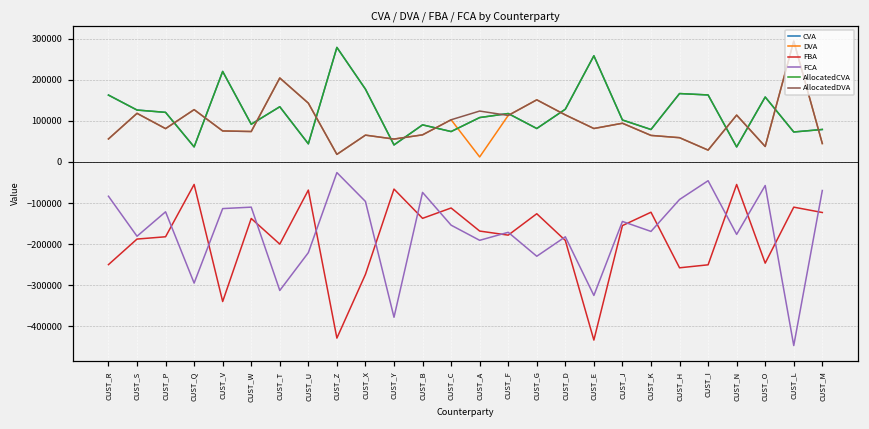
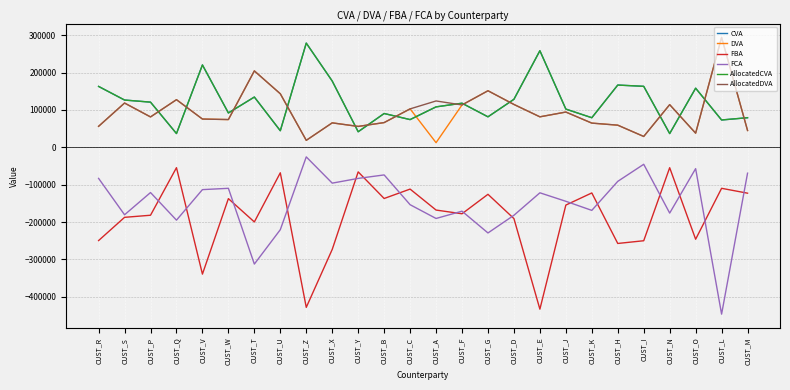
  {
    "AllocatedCVA": {
      "CUST_R": 160000,
      "CUST_S": 130000,
      "CUST_P": 120000,
      "CUST_Q": 40000,
      "CUST_V": 220000,
      "CUST_W": 90000,
      "CUST_T": 130000,
      "CUST_U": 40000,
      "CUST_Z": 280000,
      "CUST_X": 180000,
      "CUST_Y": 40000,
      "CUST_B": 90000,
      "CUST_C": 70000,
      "CUST_A": 110000,
      "CUST_G": 80000,
      "CUST_D": 130000,
      "CUST_E": 260000,
      "CUST_J": 100000,
      "CUST_K": 80000,
      "CUST_H": 170000,
      "CUST_I": 160000,
      "CUST_N": 40000,
      "CUST_O": 160000,
      "CUST_L": 70000,
      "CUST_M": 80000
    },
    "DVA": {
      "CUST_A": 10000
    },
    "FBA": {
      "CUST_R": -250000,
      "CUST_P": -180000,
      "CUST_Q": -50000,
      "CUST_V": -340000,
      "CUST_W": -140000,
      "CUST_T": -200000,
      "CUST_U": -70000,
      "CUST_Z": -430000,
      "CUST_X": -270000,
      "CUST_Y": -70000,
      "CUST_B": -140000,
      "CUST_C": -110000,
      "CUST_A": -170000,
      "CUST_F": -180000,
      "CUST_G": -130000,
      "CUST_D": -190000,
      "CUST_E": -430000,
      "CUST_J": -150000,
      "CUST_K": -120000,
      "CUST_H": -260000,
      "CUST_I": -250000,
      "CUST_N": -50000,
      "CUST_O": -250000,
      "CUST_L": -110000,
      "CUST_M": -120000
    },
    "FCA": {
      "CUST_R": -80000,
      "CUST_P": -120000,
-     "CUST_Q": -290000,
+     "CUST_Q": -190000,
      "CUST_V": -110000,
      "CUST_W": -110000,
      "CUST_T": -310000,
      "CUST_U": -220000,
      "CUST_Z": -30000,
      "CUST_X": -100000,
-     "CUST_Y": -380000,
+     "CUST_Y": -80000,
      "CUST_B": -70000,
      "CUST_C": -150000,
      "CUST_A": -190000,
      "CUST_F": -170000,
      "CUST_G": -230000,
      "CUST_D": -180000,
-     "CUST_E": -320000,
+     "CUST_E": -120000,
      "CUST_J": -140000,
      "CUST_K": -170000,
      "CUST_H": -90000,
      "CUST_I": -50000,
      "CUST_N": -180000,
      "CUST_O": -60000,
      "CUST_L": -450000,
      "CUST_M": -70000
    },
    "AllocatedDVA": {
      "CUST_A": 120000
    }
  }
